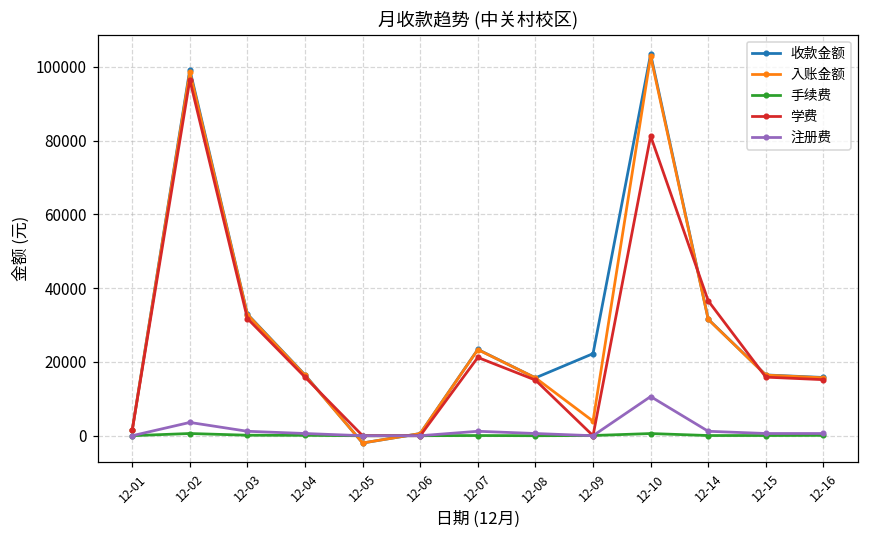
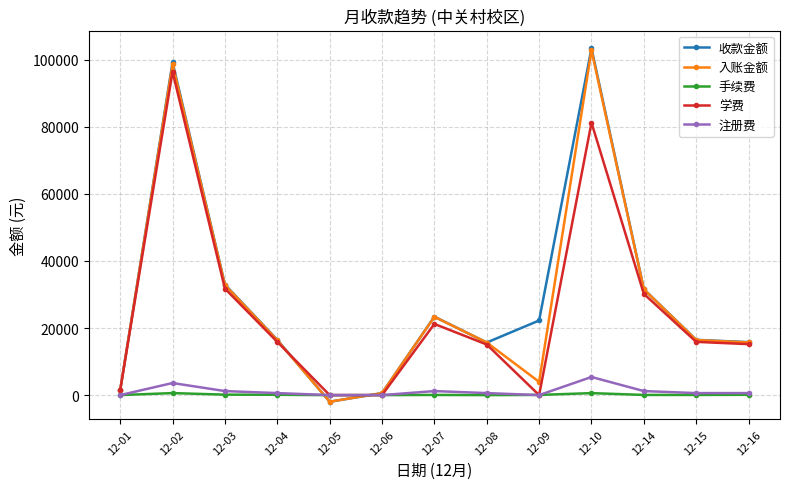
  {
    "收款金额": {
      "12-09": 22000
    },
    "入账金额": {
      "12-09": 4000
    },
    "手续费": {
      "12-02": 1000,
      "12-03": 0,
      "12-07": 0,
      "12-10": 1000,
      "12-14": 0
    },
    "学费": {
      "12-02": 96000,
      "12-03": 32000,
      "12-07": 21000,
      "12-10": 81000,
-     "12-14": 37000
+     "12-14": 30000
    },
    "注册费": {
      "12-02": 4000,
      "12-03": 1000,
      "12-07": 1000,
-     "12-10": 11000,
+     "12-10": 5000,
      "12-14": 1000
    }
  }
